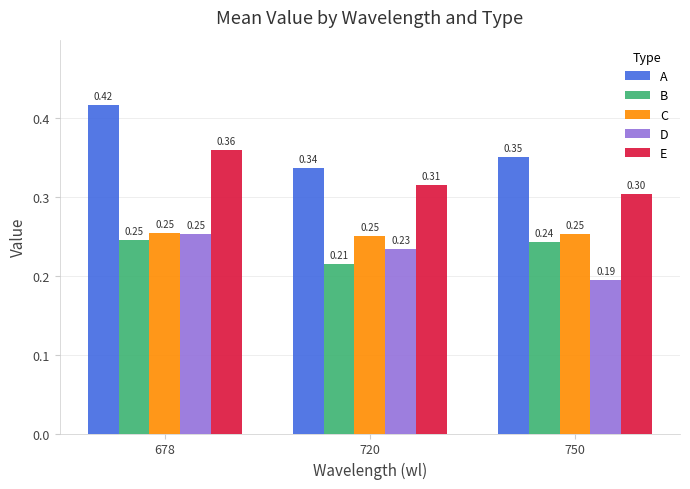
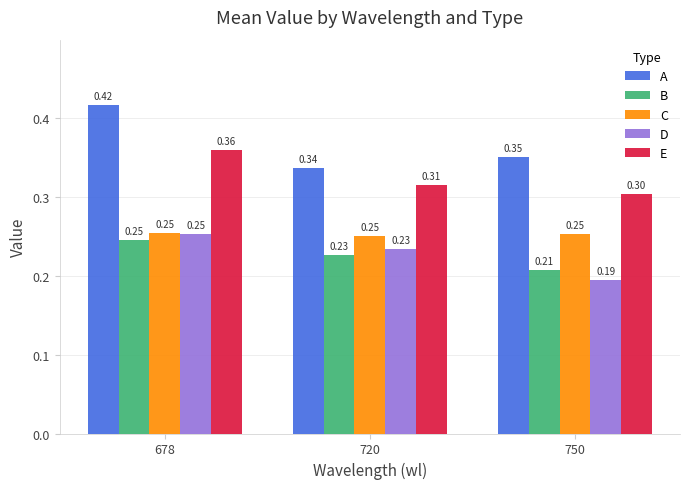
  {
    "A": {
      "678": 0.42,
      "720": 0.34,
      "750": 0.35
    },
    "B": {
      "678": 0.25,
-     "720": 0.21,
-     "750": 0.24
+     "720": 0.23,
+     "750": 0.21
    },
    "C": {
      "678": 0.25,
      "720": 0.25,
      "750": 0.25
    },
    "D": {
      "678": 0.25,
      "720": 0.23,
      "750": 0.19
    },
    "E": {
      "678": 0.36,
      "720": 0.31,
      "750": 0.30
    }
  }
